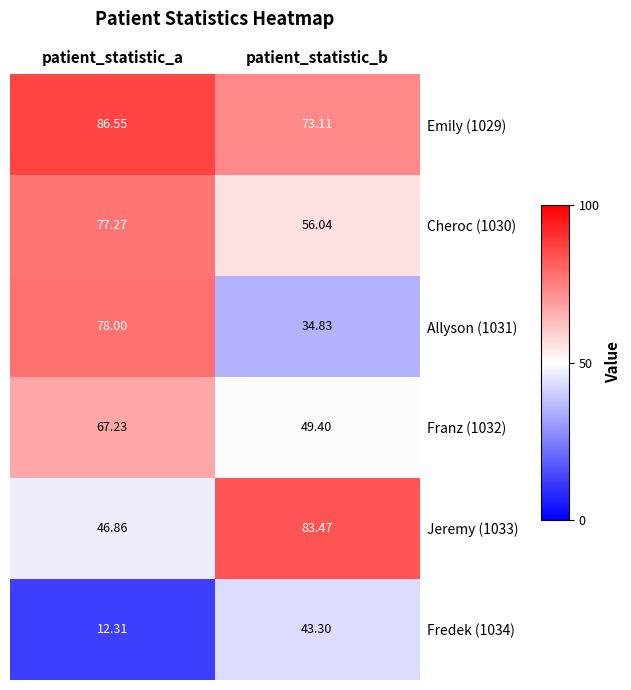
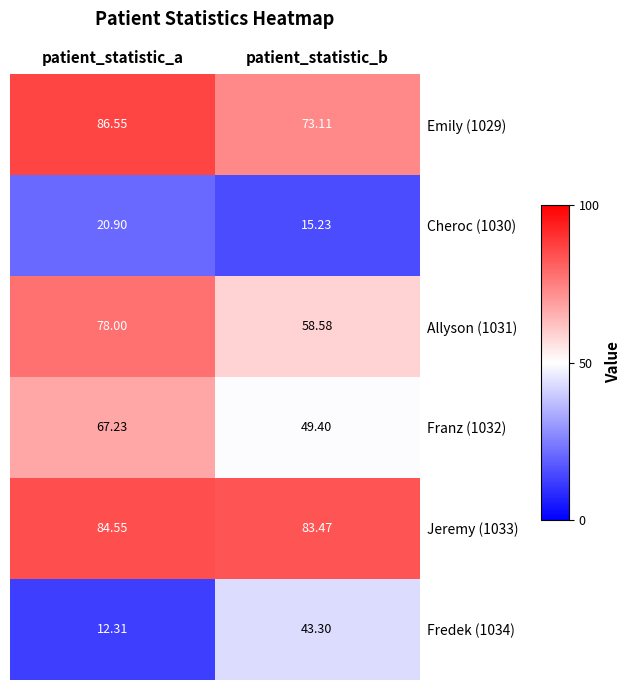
  {
    "Emily (1029)": {
      "patient_statistic_a": 86.55,
      "patient_statistic_b": 73.11
    },
    "Cheroc (1030)": {
-     "patient_statistic_a": 77.27,
-     "patient_statistic_b": 56.04
+     "patient_statistic_a": 20.90,
+     "patient_statistic_b": 15.23
    },
    "Allyson (1031)": {
      "patient_statistic_a": 78.00,
-     "patient_statistic_b": 34.83
+     "patient_statistic_b": 58.58
    },
    "Franz (1032)": {
      "patient_statistic_a": 67.23,
      "patient_statistic_b": 49.40
    },
    "Jeremy (1033)": {
-     "patient_statistic_a": 46.86,
+     "patient_statistic_a": 84.55,
      "patient_statistic_b": 83.47
    },
    "Fredek (1034)": {
      "patient_statistic_a": 12.31,
      "patient_statistic_b": 43.30
    }
  }
